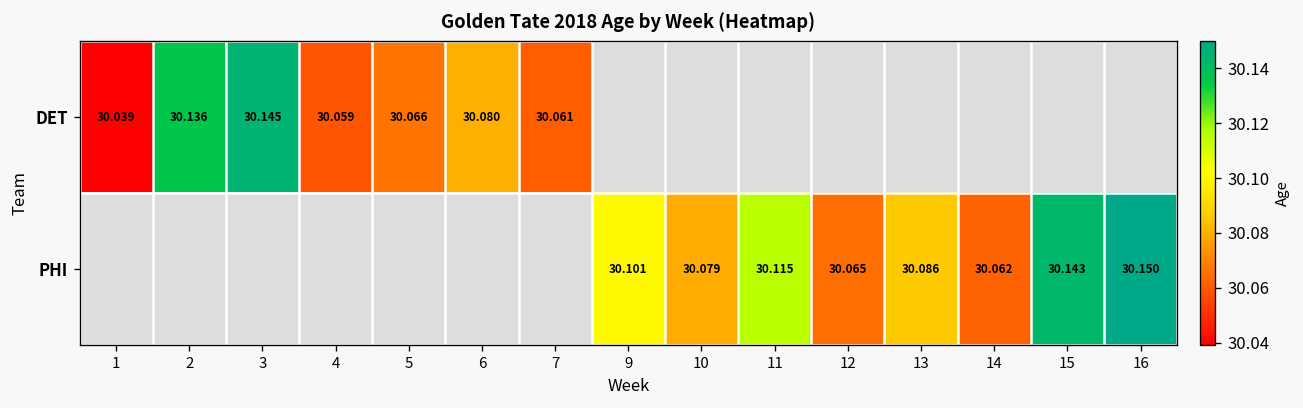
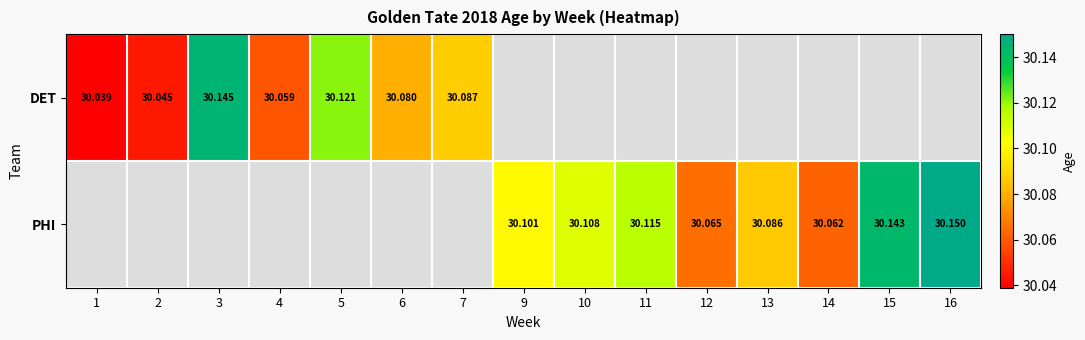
  {
    "DET": {
      "1": 30.039,
-     "2": 30.136,
+     "2": 30.045,
      "3": 30.145,
      "4": 30.059,
-     "5": 30.066,
+     "5": 30.121,
      "6": 30.080,
-     "7": 30.061
+     "7": 30.087
    },
    "PHI": {
      "9": 30.101,
-     "10": 30.079,
+     "10": 30.108,
      "11": 30.115,
      "12": 30.065,
      "13": 30.086,
      "14": 30.062,
      "15": 30.143,
      "16": 30.150
    }
  }
